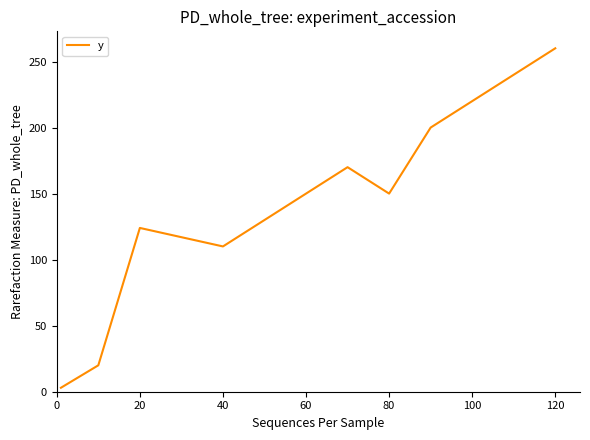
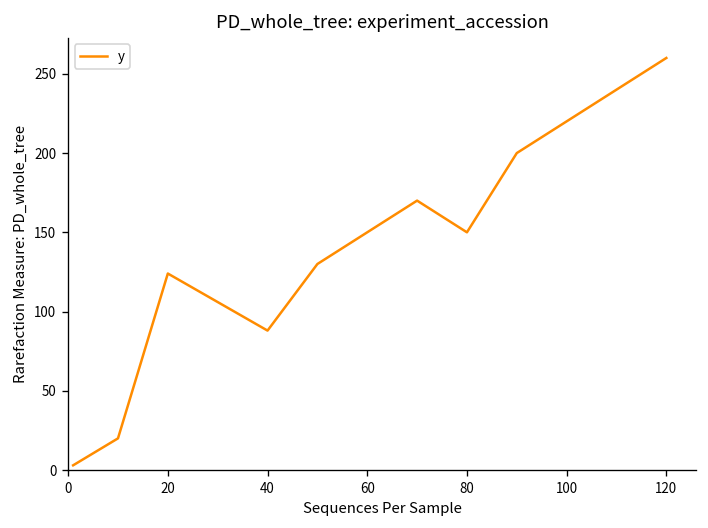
  {
    "20": 124,
-   "40": 110,
+   "40": 88,
    "80": 150,
    "120": 260
  }
